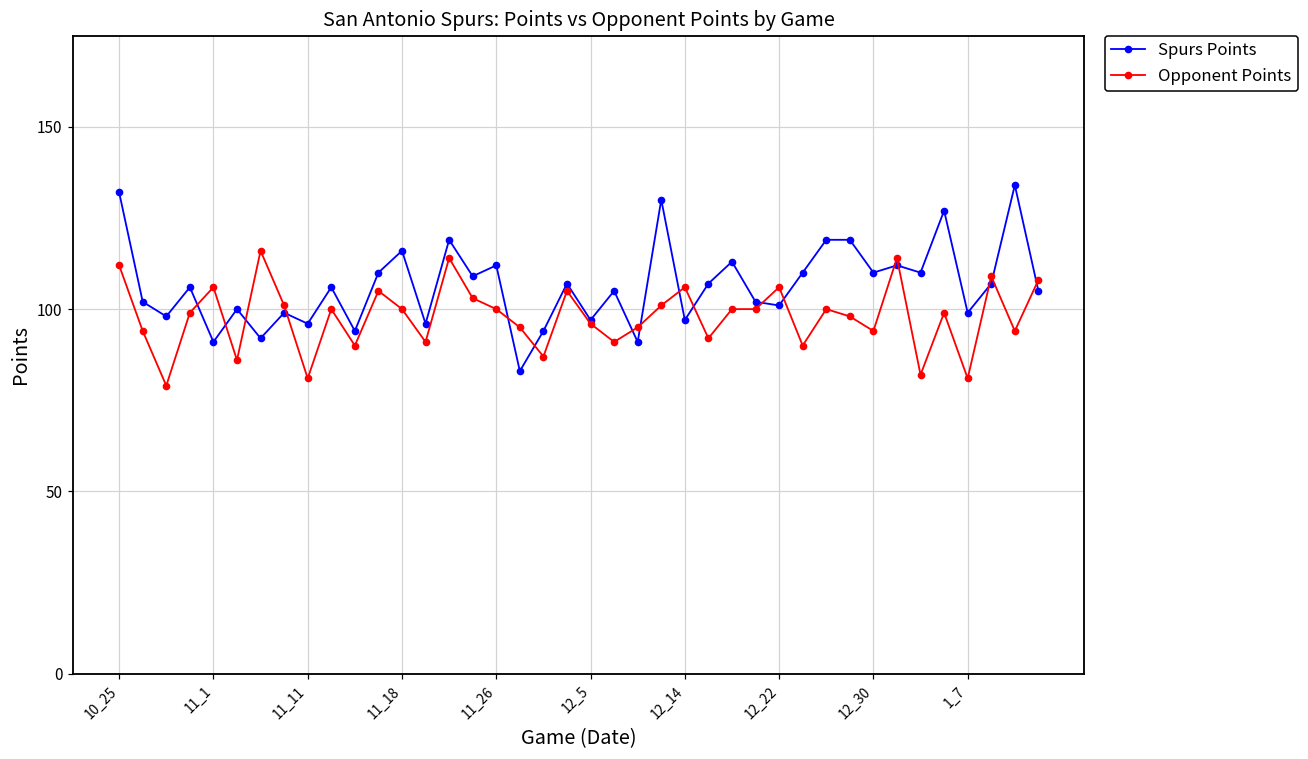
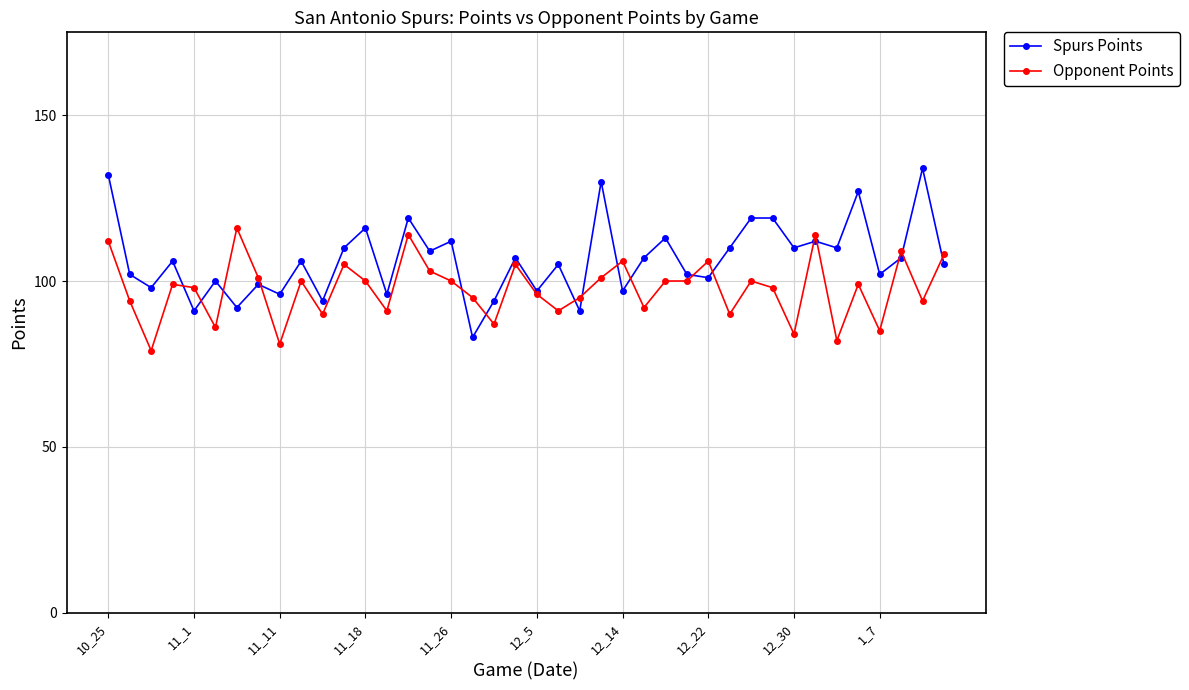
  {
    "Spurs Points": {
      "10_25": 132,
      "11_1": 91,
      "11_11": 96,
      "11_18": 116,
      "11_26": 112,
      "12_5": 97,
      "12_14": 97,
      "12_22": 101,
      "12_30": 110,
-     "1_7": 99
+     "1_7": 102
    },
    "Opponent Points": {
      "10_25": 112,
-     "11_1": 106,
+     "11_1": 98,
      "11_11": 81,
      "11_18": 100,
      "11_26": 100,
      "12_5": 96,
      "12_14": 106,
      "12_22": 106,
-     "12_30": 94,
-     "1_7": 81
+     "12_30": 84,
+     "1_7": 85
    }
  }
